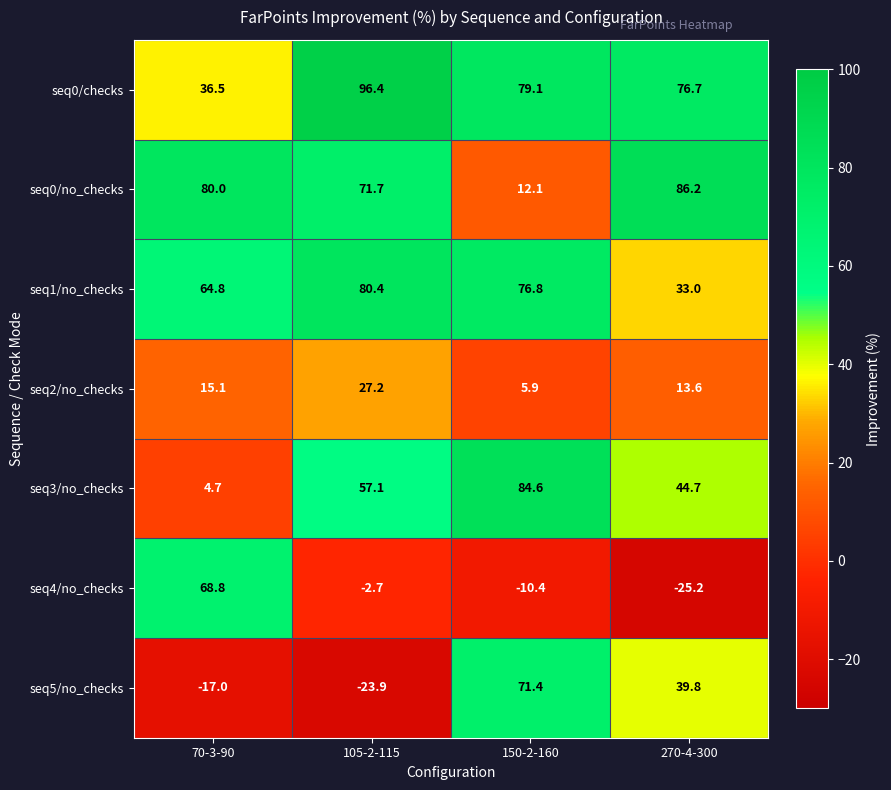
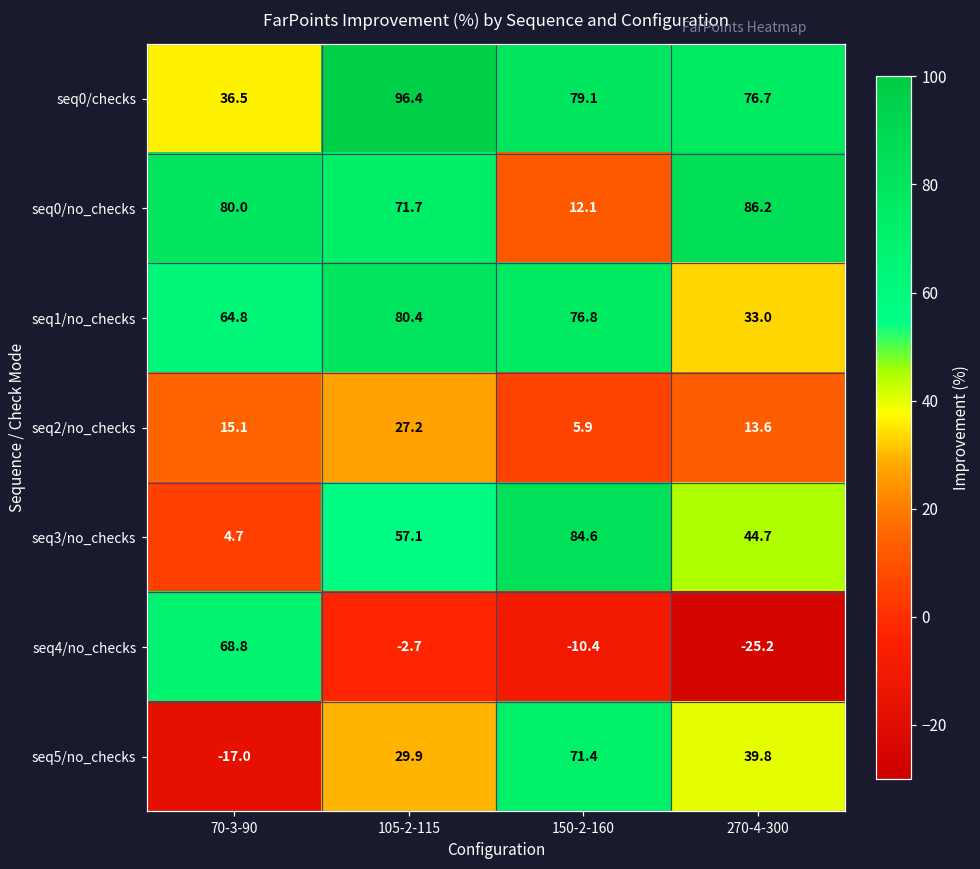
  {
    "seq0/checks": {
      "70-3-90": 36.5,
      "105-2-115": 96.4,
      "150-2-160": 79.1,
      "270-4-300": 76.7
    },
    "seq0/no_checks": {
      "70-3-90": 80.0,
      "105-2-115": 71.7,
      "150-2-160": 12.1,
      "270-4-300": 86.2
    },
    "seq1/no_checks": {
      "70-3-90": 64.8,
      "105-2-115": 80.4,
      "150-2-160": 76.8,
      "270-4-300": 33.0
    },
    "seq2/no_checks": {
      "70-3-90": 15.1,
      "105-2-115": 27.2,
      "150-2-160": 5.9,
      "270-4-300": 13.6
    },
    "seq3/no_checks": {
      "70-3-90": 4.7,
      "105-2-115": 57.1,
      "150-2-160": 84.6,
      "270-4-300": 44.7
    },
    "seq4/no_checks": {
      "70-3-90": 68.8,
      "105-2-115": -2.7,
      "150-2-160": -10.4,
      "270-4-300": -25.2
    },
    "seq5/no_checks": {
      "70-3-90": -17.0,
-     "105-2-115": -23.9,
+     "105-2-115": 29.9,
      "150-2-160": 71.4,
      "270-4-300": 39.8
    }
  }
